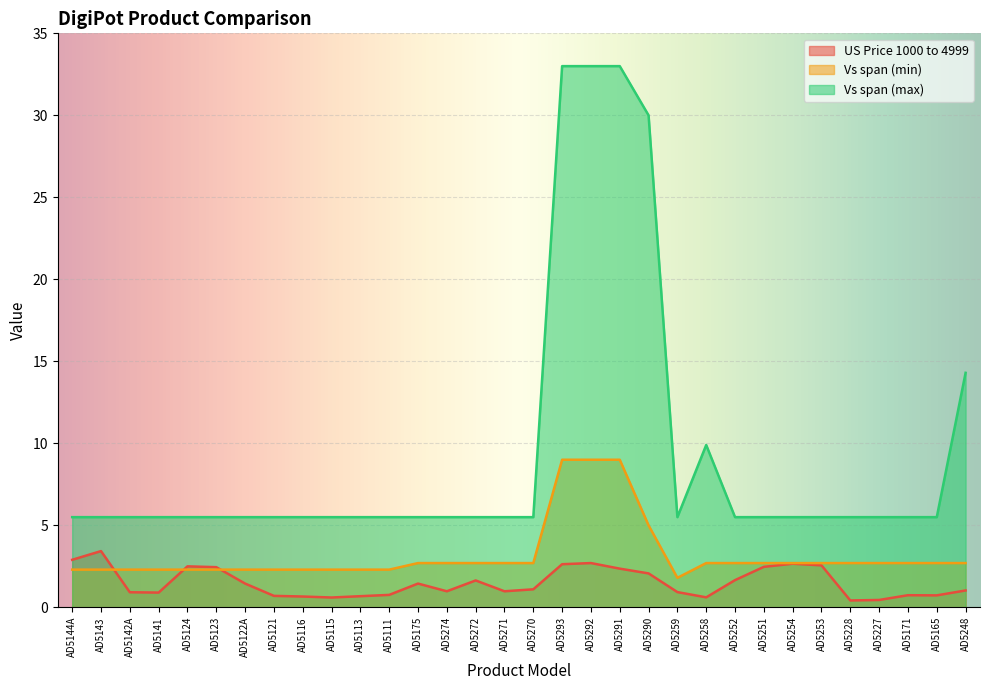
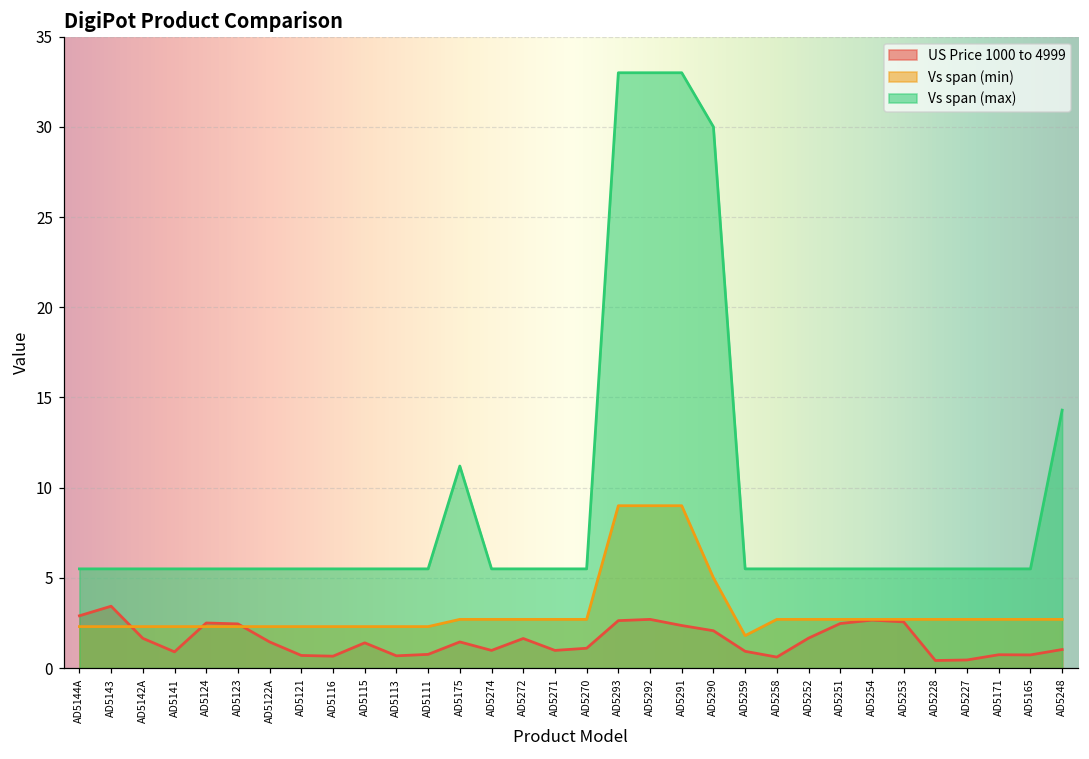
  {
    "US Price 1000 to 4999": {
      "AD5144A": 2.9,
      "AD5143": 3.4,
-     "AD5142A": 0.9,
+     "AD5142A": 1.7,
      "AD5141": 0.9,
      "AD5124": 2.5,
      "AD5122A": 1.5,
      "AD5121": 0.7,
      "AD5116": 0.7,
-     "AD5115": 0.6,
+     "AD5115": 1.4,
      "AD5113": 0.7,
      "AD5111": 0.8,
      "AD5175": 1.5,
      "AD5274": 1.0,
      "AD5272": 1.6,
      "AD5271": 1.0,
      "AD5270": 1.1,
      "AD5293": 2.6,
      "AD5292": 2.7,
      "AD5291": 2.4,
      "AD5290": 2.1,
      "AD5259": 0.9,
      "AD5258": 0.6,
      "AD5252": 1.7,
      "AD5251": 2.5,
      "AD5228": 0.4,
      "AD5227": 0.5,
      "AD5171": 0.7,
      "AD5165": 0.7,
      "AD5248": 1.0
    },
    "Vs span (min)": {
      "AD5144A": 2.3,
      "AD5143": 2.3,
      "AD5142A": 2.3,
      "AD5141": 2.3,
      "AD5124": 2.3,
      "AD5122A": 2.3,
      "AD5121": 2.3,
      "AD5116": 2.3,
      "AD5115": 2.3,
      "AD5113": 2.3,
      "AD5111": 2.3,
      "AD5175": 2.7,
      "AD5274": 2.7,
      "AD5272": 2.7,
      "AD5271": 2.7,
      "AD5270": 2.7,
      "AD5293": 9.0,
      "AD5292": 9.0,
      "AD5291": 9.0,
      "AD5290": 5.0,
      "AD5259": 1.8,
      "AD5258": 2.7,
      "AD5252": 2.7,
      "AD5251": 2.7,
      "AD5228": 2.7,
      "AD5227": 2.7,
      "AD5171": 2.7,
      "AD5165": 2.7,
      "AD5248": 2.7
    },
    "Vs span (max)": {
      "AD5144A": 5.5,
      "AD5143": 5.5,
      "AD5142A": 5.5,
      "AD5141": 5.5,
      "AD5124": 5.5,
      "AD5123": 5.5,
      "AD5122A": 5.5,
      "AD5121": 5.5,
      "AD5116": 5.5,
      "AD5115": 5.5,
      "AD5113": 5.5,
      "AD5111": 5.5,
-     "AD5175": 5.5,
+     "AD5175": 11.2,
      "AD5274": 5.5,
      "AD5272": 5.5,
      "AD5271": 5.5,
      "AD5270": 5.5,
      "AD5293": 33.0,
      "AD5292": 33.0,
      "AD5291": 33.0,
      "AD5290": 30.0,
      "AD5259": 5.5,
-     "AD5258": 9.9,
+     "AD5258": 5.5,
      "AD5252": 5.5,
      "AD5251": 5.5,
      "AD5254": 5.5,
      "AD5253": 5.5,
      "AD5228": 5.5,
      "AD5227": 5.5,
      "AD5171": 5.5,
      "AD5165": 5.5,
      "AD5248": 14.3
    }
  }
